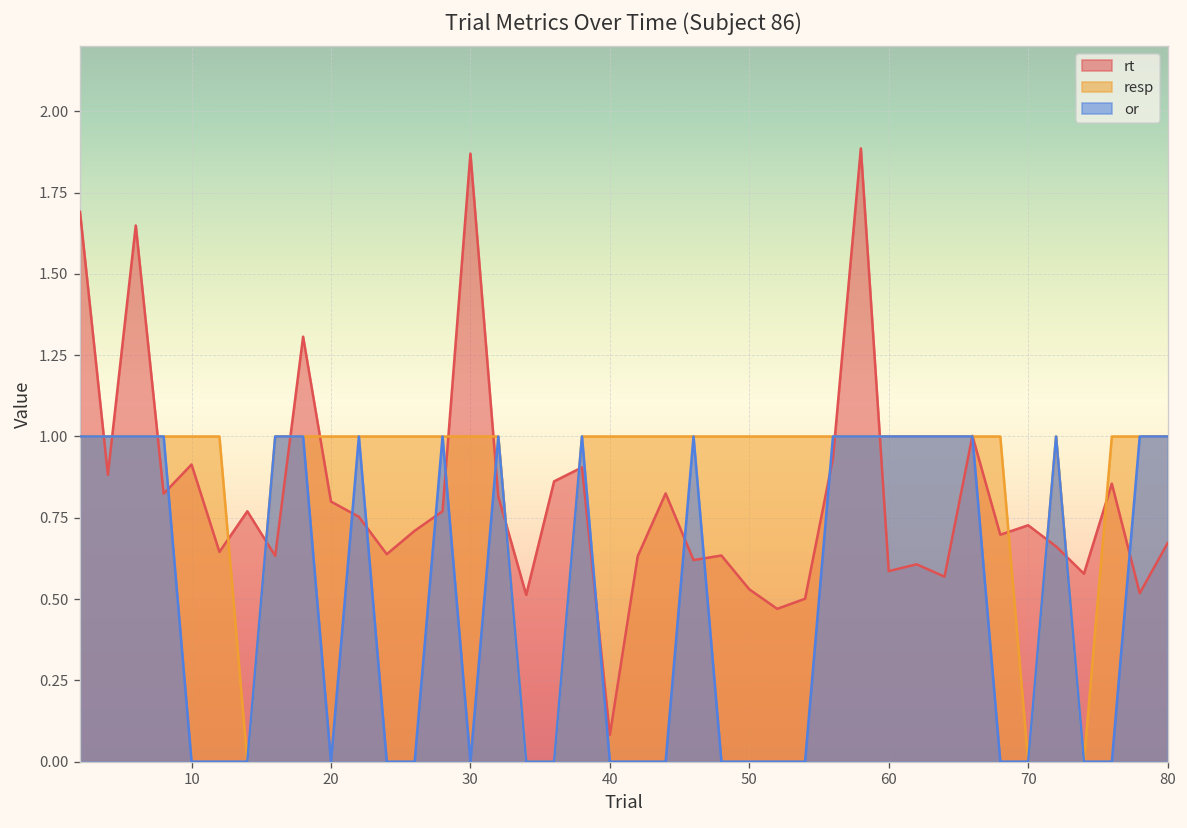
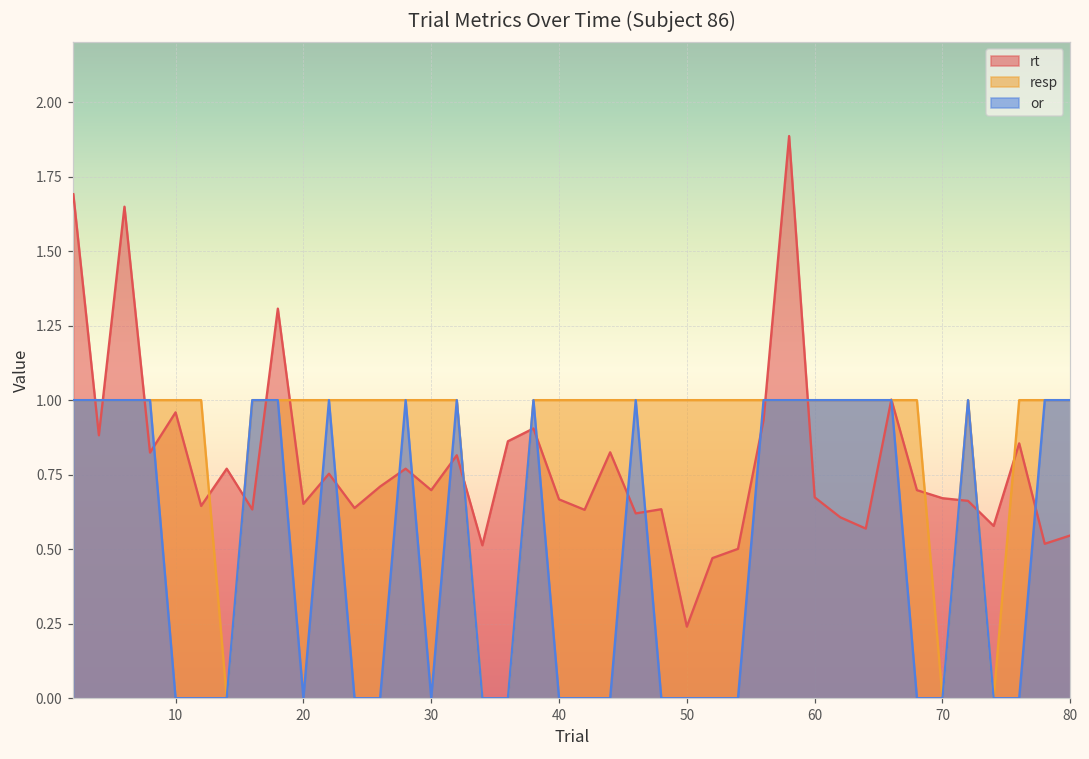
  {
    "rt": {
-     "10": 0.91,
-     "20": 0.80,
-     "30": 1.87,
-     "40": 0.08,
-     "50": 0.53,
-     "60": 0.59,
-     "70": 0.73,
-     "80": 0.67
+     "10": 0.96,
+     "20": 0.65,
+     "30": 0.70,
+     "40": 0.67,
+     "50": 0.24,
+     "60": 0.67,
+     "70": 0.67,
+     "80": 0.55
    },
    "resp": {
      "10": 1.00,
      "20": 1.00,
      "30": 1.00,
      "40": 1.00,
      "50": 1.00
    },
    "or": {
      "10": 0.00,
      "20": 0.00,
      "30": 0.00,
      "40": 0.00,
      "50": 0.00
    }
  }
